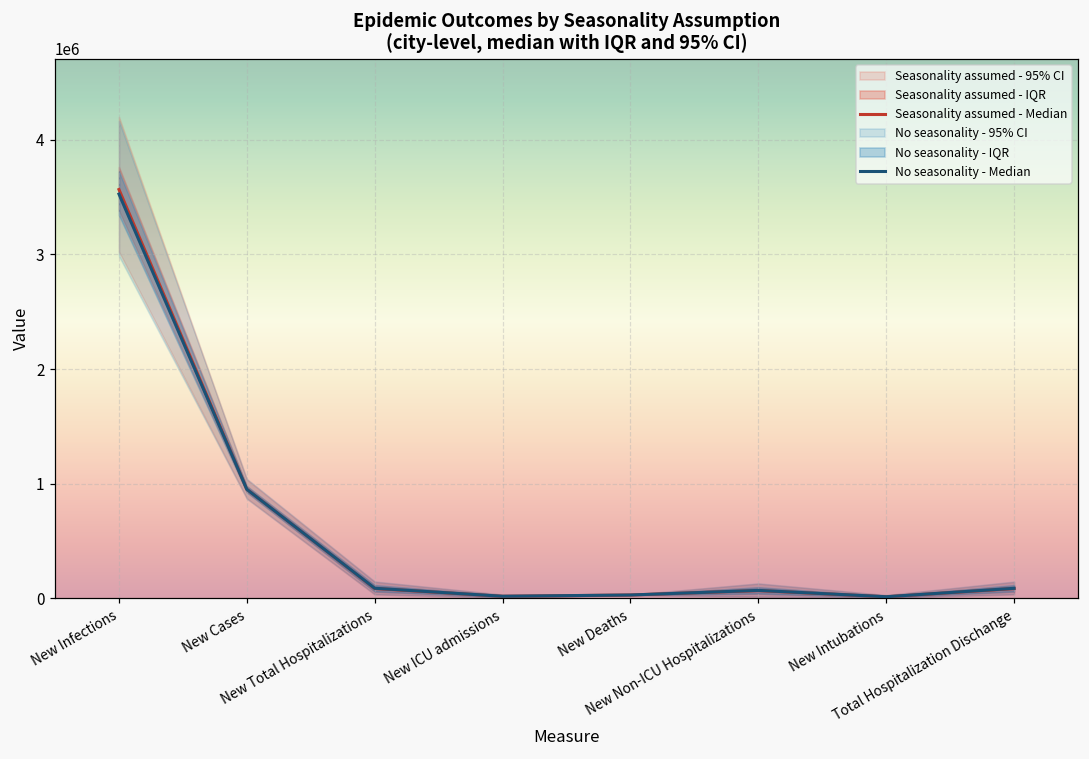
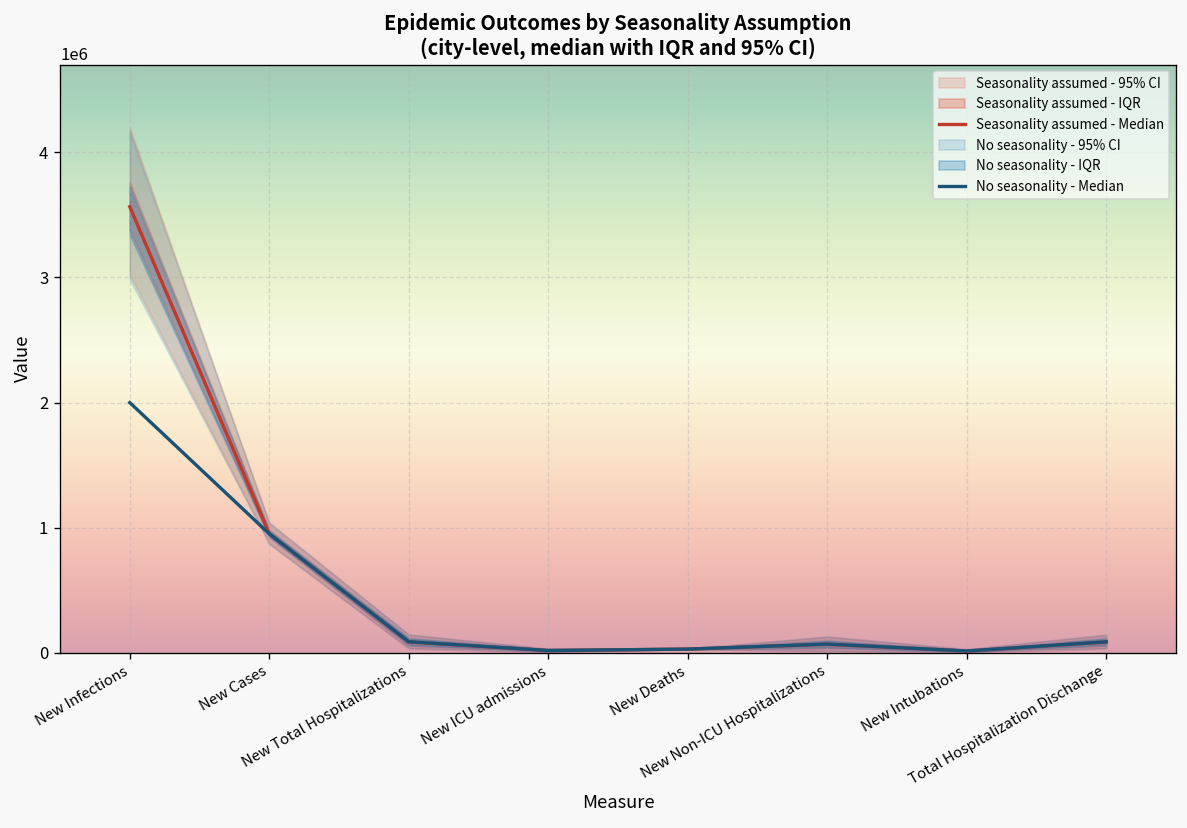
  {
    "No seasonality - Median": {
-     "New Infections": 3520000
+     "New Infections": 2000000
    }
  }
